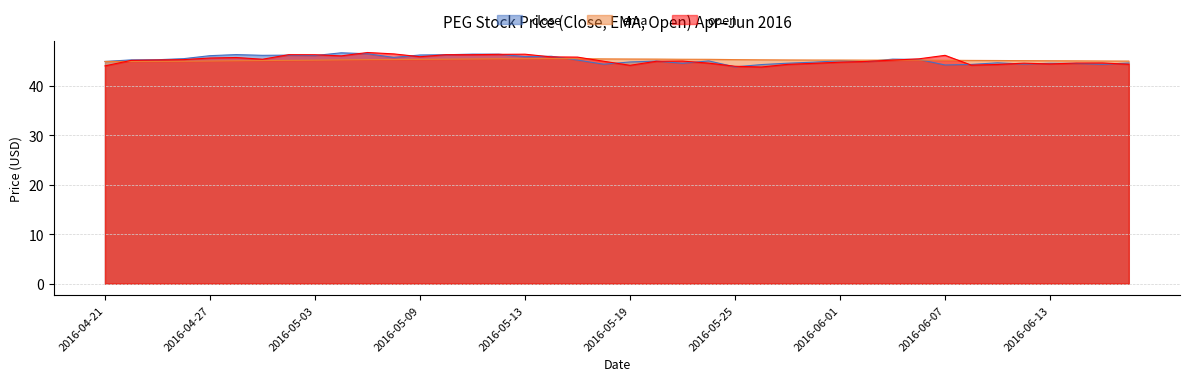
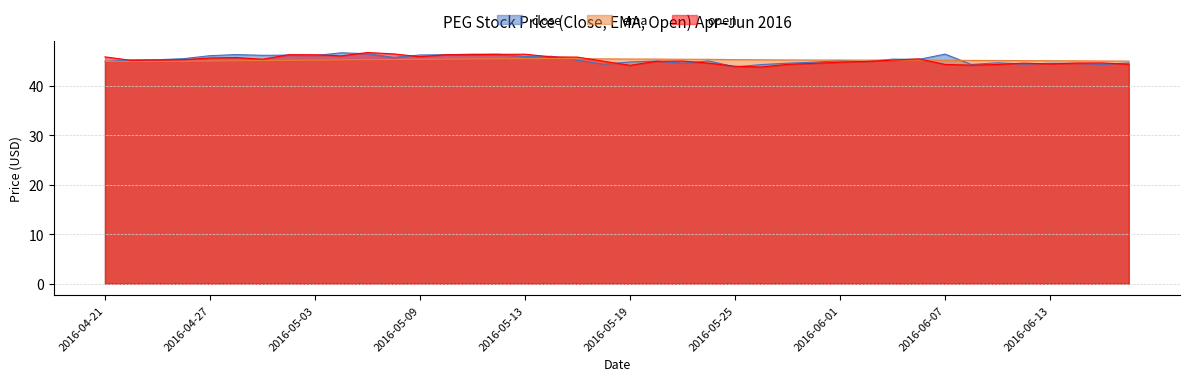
  {
    "close": {
      "2016-05-19": 45,
-     "2016-06-07": 44
+     "2016-06-07": 46
    },
    "ema": {
      "2016-04-27": 45,
      "2016-05-03": 45,
      "2016-05-09": 45,
      "2016-05-19": 45,
      "2016-05-25": 45,
      "2016-06-07": 45
    },
    "open": {
-     "2016-04-21": 44,
+     "2016-04-21": 46,
      "2016-05-19": 44,
-     "2016-06-07": 46
+     "2016-06-07": 44
    }
  }
